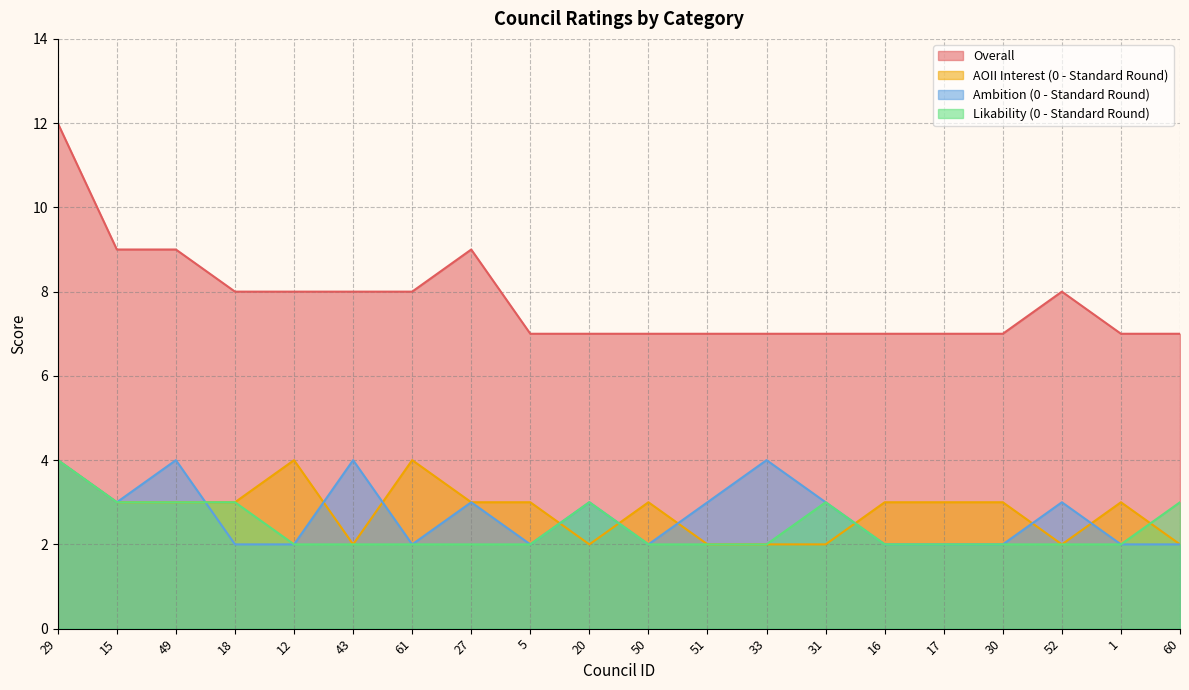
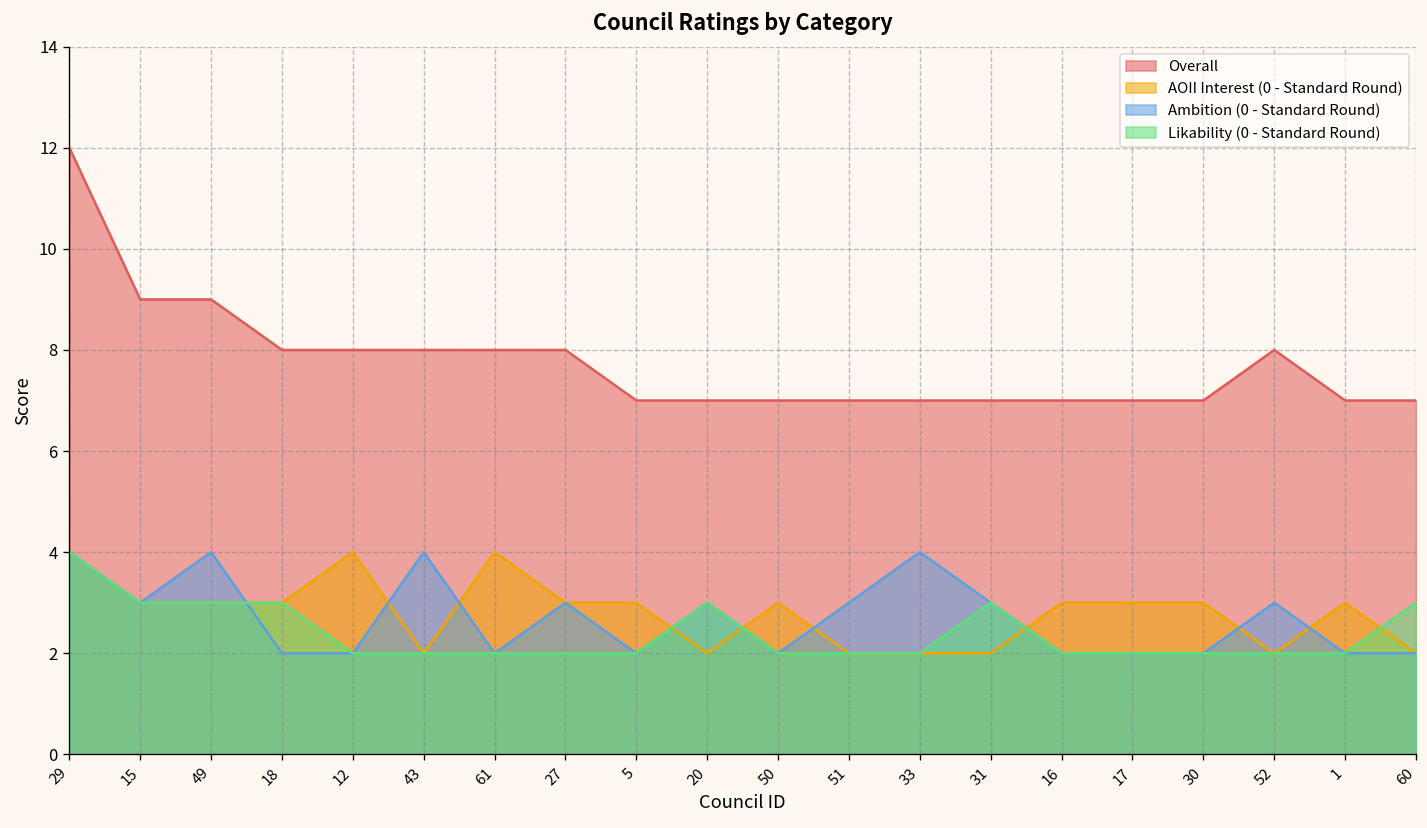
  {
    "Overall": {
      "29": 12,
      "15": 9,
      "49": 9,
      "18": 8,
      "12": 8,
      "43": 8,
      "61": 8,
-     "27": 9,
+     "27": 8,
      "5": 7,
      "20": 7,
      "50": 7,
      "51": 7,
      "33": 7,
      "31": 7,
      "16": 7,
      "17": 7,
      "30": 7,
      "52": 8,
      "1": 7,
      "60": 7
    },
    "AOII Interest (0 - Standard Round)": {
      "12": 4,
      "61": 4,
      "5": 3,
      "20": 2,
      "50": 3,
      "31": 2,
      "16": 3,
      "17": 3,
      "30": 3,
      "1": 3
    },
    "Ambition (0 - Standard Round)": {
      "49": 4,
      "18": 2,
      "43": 4,
      "51": 3,
      "33": 4,
      "52": 3
    },
    "Likability (0 - Standard Round)": {
      "27": 2,
      "60": 3
    }
  }
